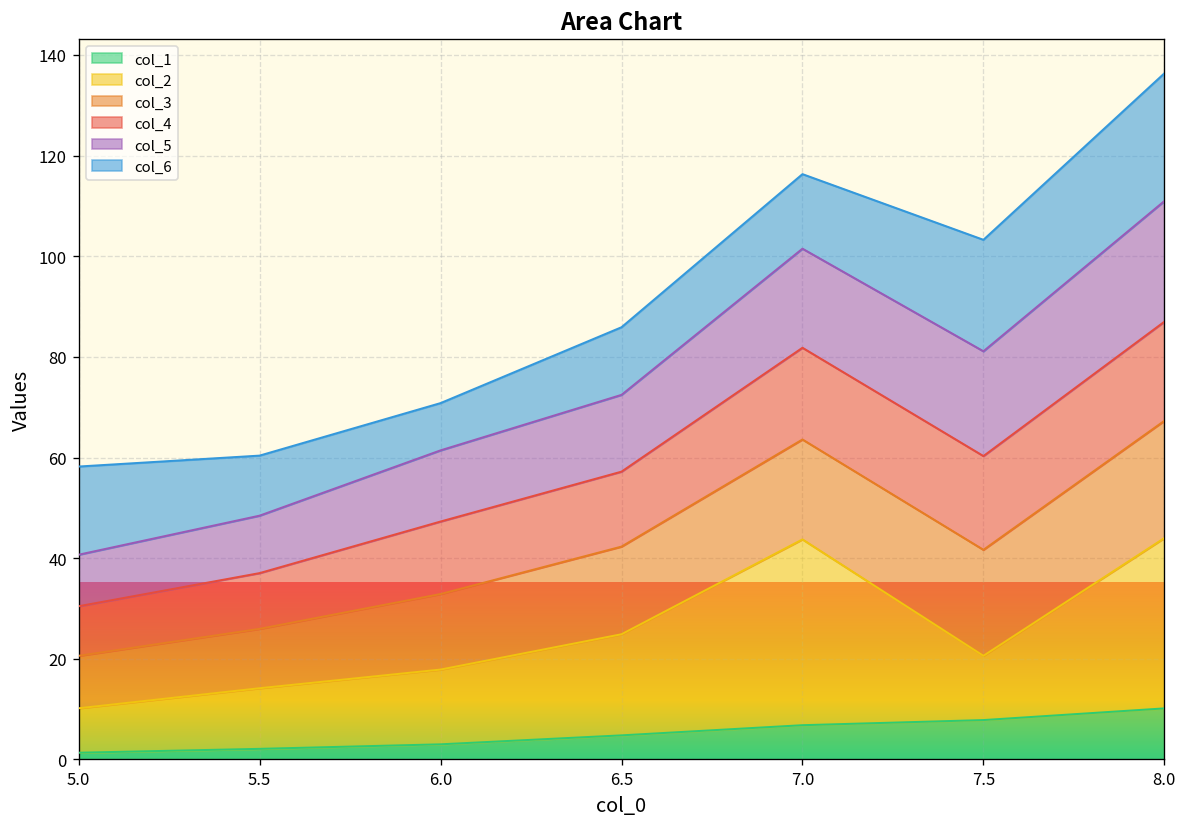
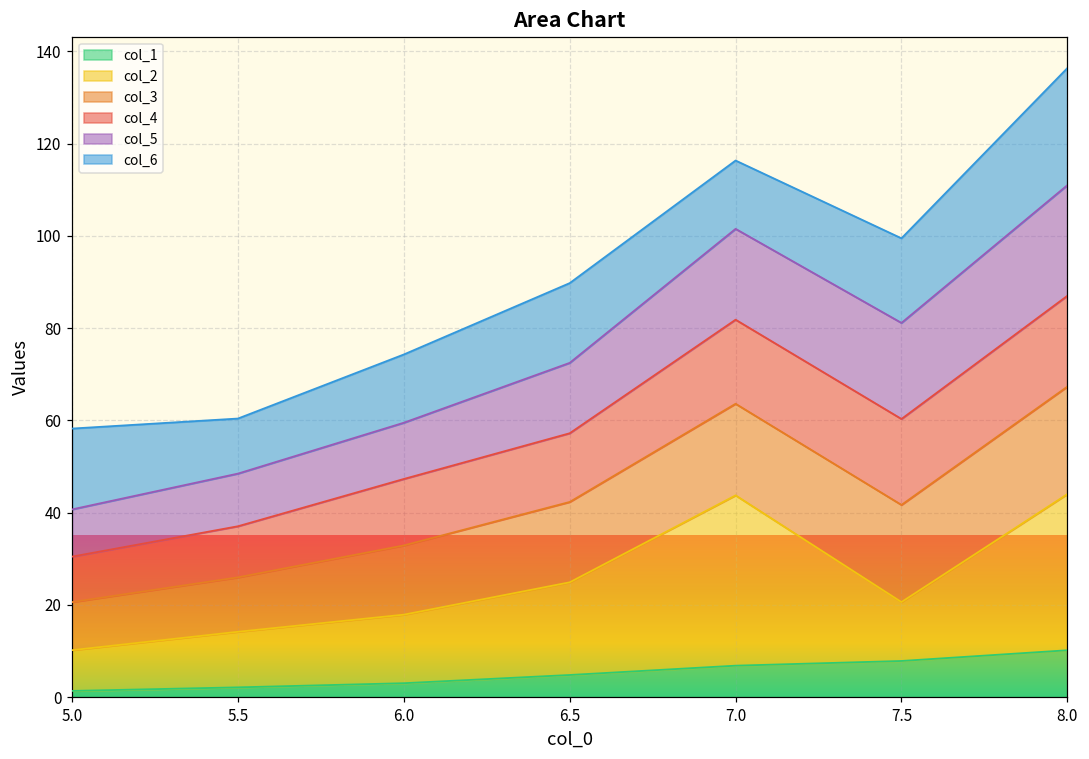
  {
    "col_1": {
      "5.0": 1,
      "5.5": 2,
      "6.0": 3,
      "6.5": 5,
      "7.0": 7,
      "7.5": 8,
      "8.0": 10
    },
    "col_2": {
      "5.0": 9,
      "5.5": 12,
      "6.0": 15,
      "6.5": 20,
      "7.0": 37,
      "7.5": 13,
      "8.0": 34
    },
    "col_5": {
      "5.0": 10,
      "5.5": 11,
-     "6.0": 14,
+     "6.0": 12,
      "6.5": 15,
      "7.0": 20,
      "7.5": 21,
      "8.0": 24
    },
    "col_6": {
      "5.0": 18,
      "5.5": 12,
-     "6.0": 9,
-     "6.5": 13,
+     "6.0": 15,
+     "6.5": 17,
      "7.0": 15,
-     "7.5": 22,
+     "7.5": 18,
      "8.0": 25
    }
  }
